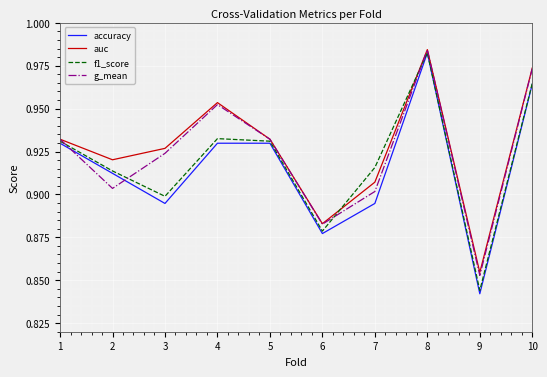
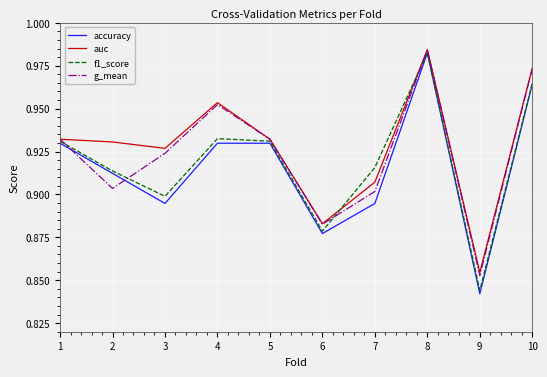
  {
    "accuracy": {
      "3": 0.895,
      "4": 0.930,
      "7": 0.895,
      "9": 0.842
    },
    "auc": {
-     "2": 0.920,
+     "2": 0.931,
      "3": 0.927,
      "7": 0.907,
      "9": 0.855
    },
    "f1_score": {
      "3": 0.899,
      "4": 0.932,
      "7": 0.916,
      "9": 0.844
    },
    "g_mean": {
      "2": 0.904,
      "3": 0.924,
      "7": 0.902,
      "9": 0.853
    }
  }
